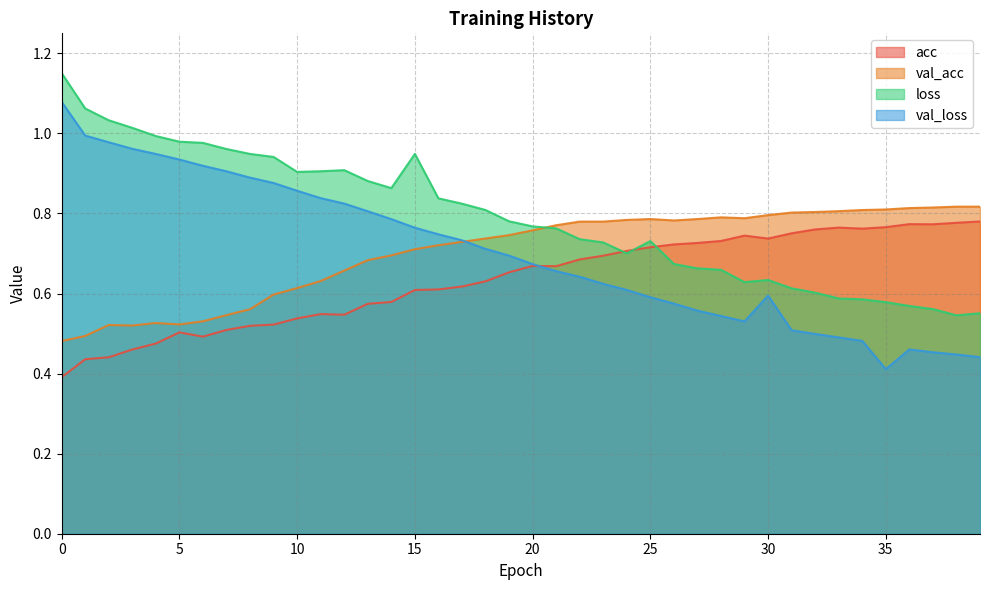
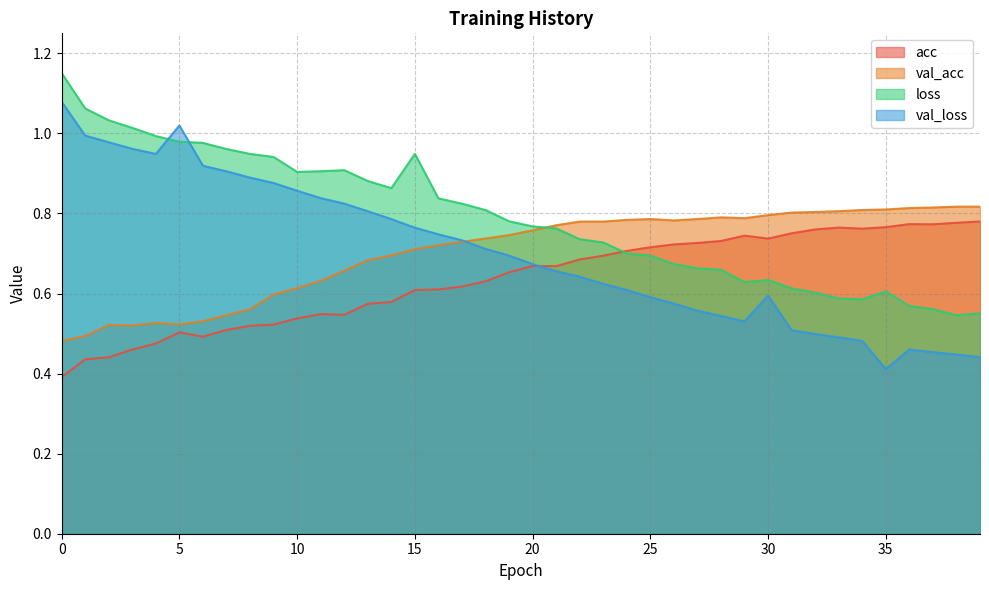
  {
    "loss": {
      "0": 1.15,
      "5": 0.98,
      "10": 0.90,
      "15": 0.95,
      "20": 0.77,
-     "25": 0.73,
+     "25": 0.69,
      "30": 0.63,
-     "35": 0.58
+     "35": 0.61
    },
    "val_loss": {
      "0": 1.08,
-     "5": 0.93,
+     "5": 1.02,
      "10": 0.86,
      "15": 0.76,
      "25": 0.59,
      "30": 0.59,
      "35": 0.41
    }
  }
